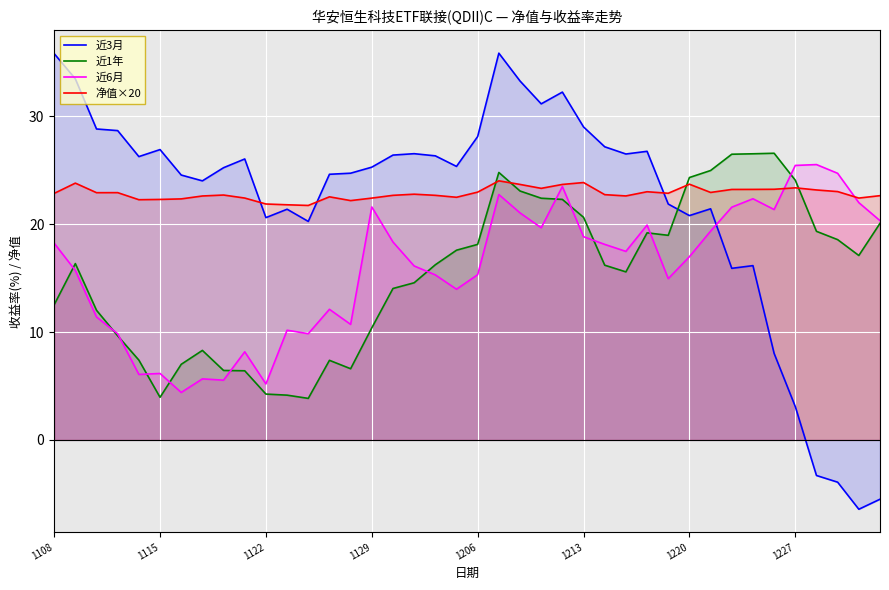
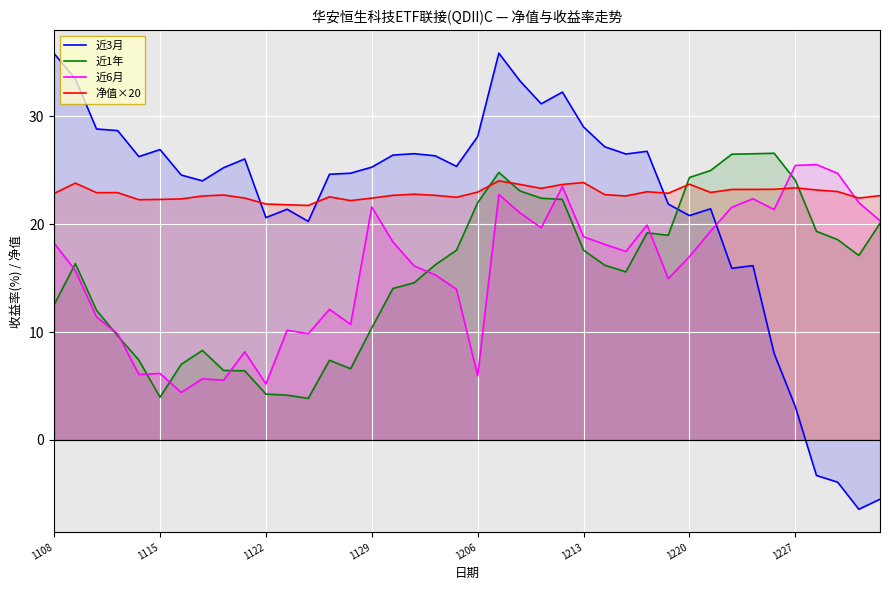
  {
    "近1年": {
      "1108": 12.5,
      "1115": 4.0,
      "1122": 4.3,
      "1129": 10.4,
-     "1206": 18.1,
-     "1213": 20.6,
+     "1206": 22.0,
+     "1213": 17.6,
      "1220": 24.3,
      "1227": 24.1
    },
    "近6月": {
      "1108": 18.2,
      "1115": 6.2,
      "1122": 5.2,
      "1129": 21.6,
-     "1206": 15.3,
+     "1206": 6.0,
      "1213": 18.8,
      "1220": 17.0,
      "1227": 25.5
    },
    "净值×20": {
      "1108": 22.9,
      "1115": 22.3,
      "1122": 21.9,
      "1129": 22.4,
      "1206": 23.0,
      "1213": 23.9,
      "1220": 23.7,
      "1227": 23.4
    }
  }
